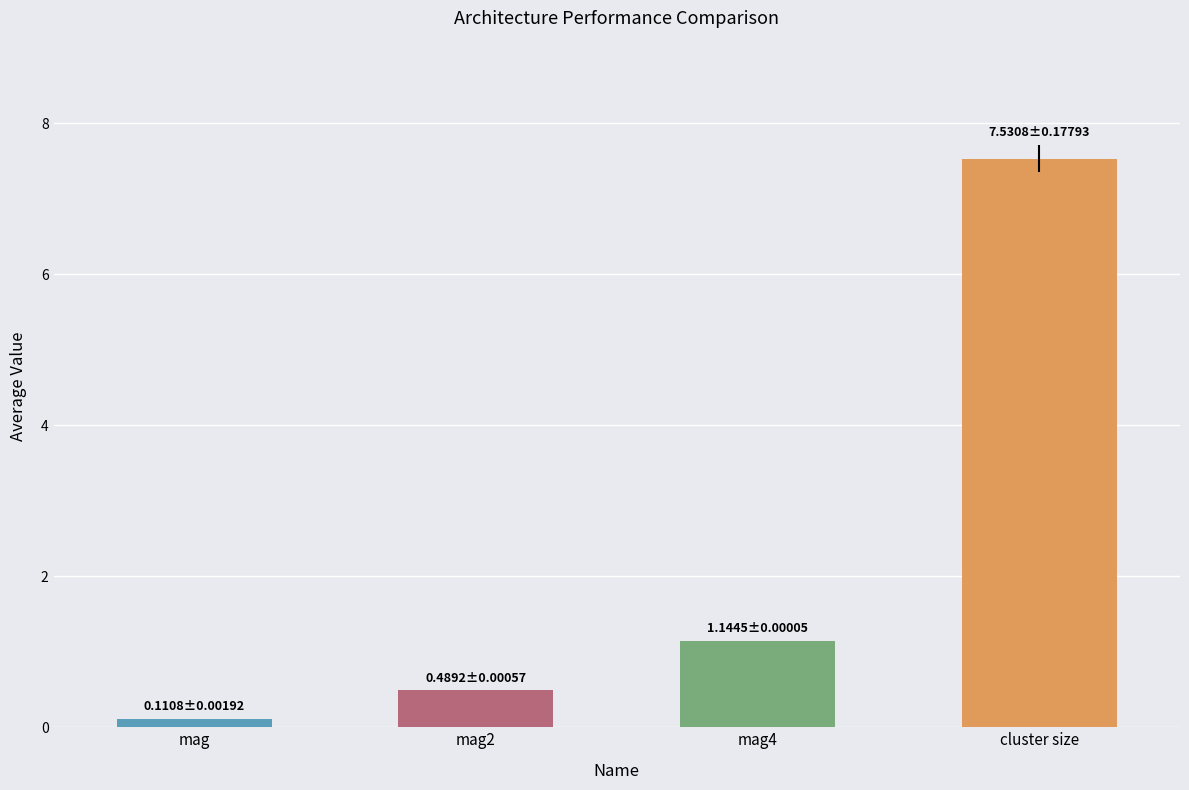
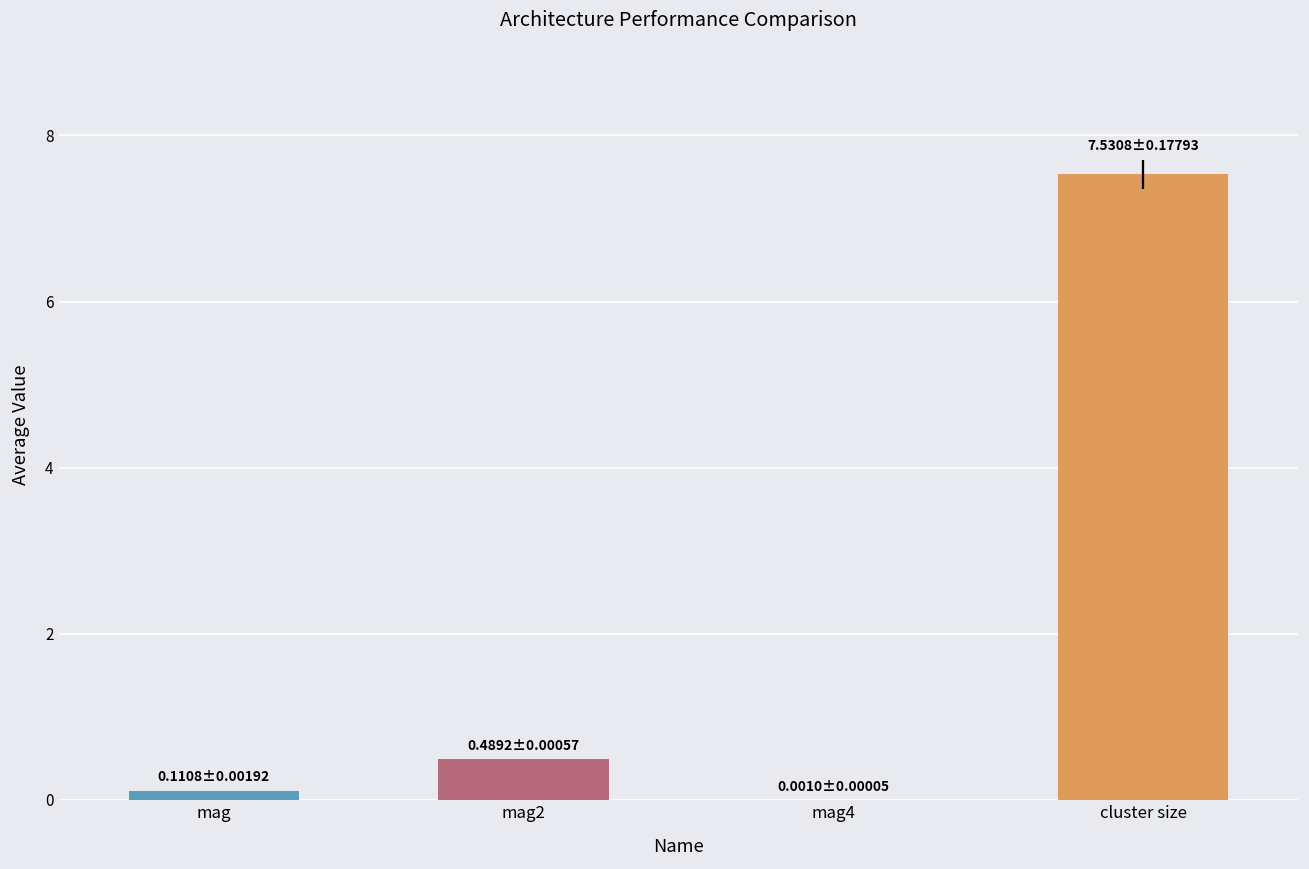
  {
    "mag": "0.1108±0.00192",
    "mag2": "0.4892±0.00057",
-   "mag4": "1.1445±0.00005",
+   "mag4": "0.0010±0.00005",
    "cluster size": "7.5308±0.17793"
  }
